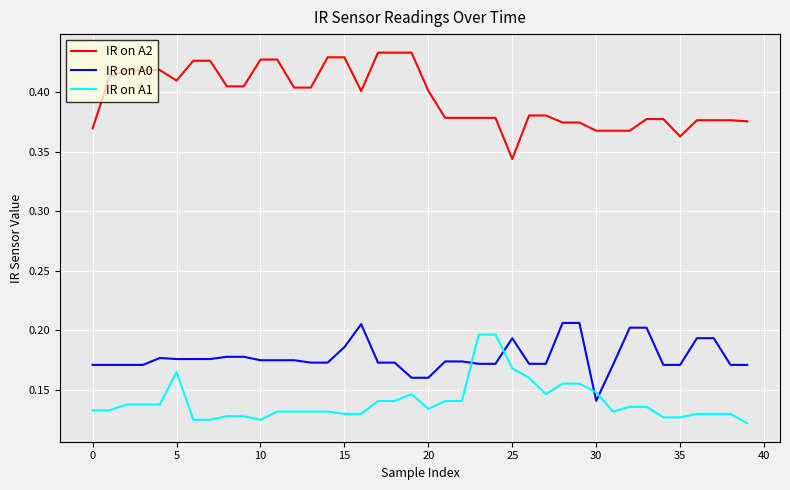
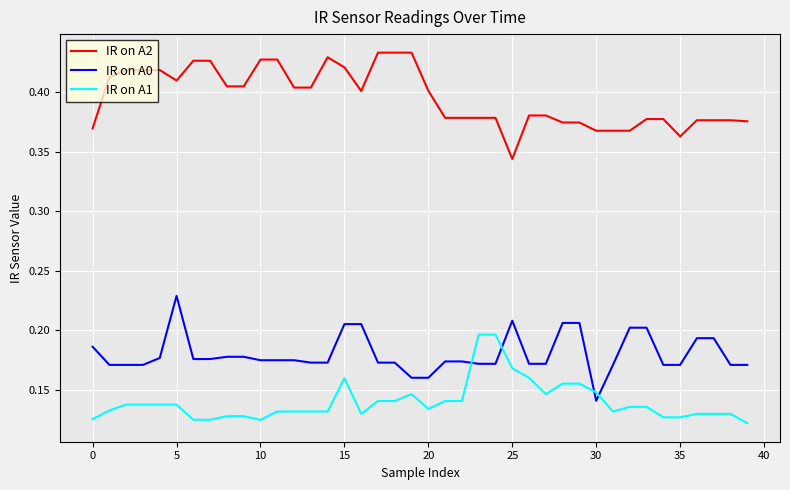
  {
    "IR on A2": {
      "0": 0.370,
      "5": 0.410,
      "10": 0.427,
-     "15": 0.429,
+     "15": 0.421,
      "20": 0.401,
      "25": 0.344,
      "30": 0.368,
      "35": 0.363
    },
    "IR on A0": {
-     "0": 0.171,
-     "5": 0.176,
+     "0": 0.186,
+     "5": 0.229,
      "10": 0.175,
-     "15": 0.186,
+     "15": 0.205,
      "20": 0.160,
-     "25": 0.193,
+     "25": 0.208,
      "30": 0.141,
      "35": 0.171
    },
    "IR on A1": {
-     "0": 0.133,
-     "5": 0.165,
+     "0": 0.126,
+     "5": 0.138,
      "10": 0.125,
-     "15": 0.13,
+     "15": 0.16,
      "20": 0.134,
      "25": 0.168,
      "30": 0.148,
      "35": 0.127
    }
  }
